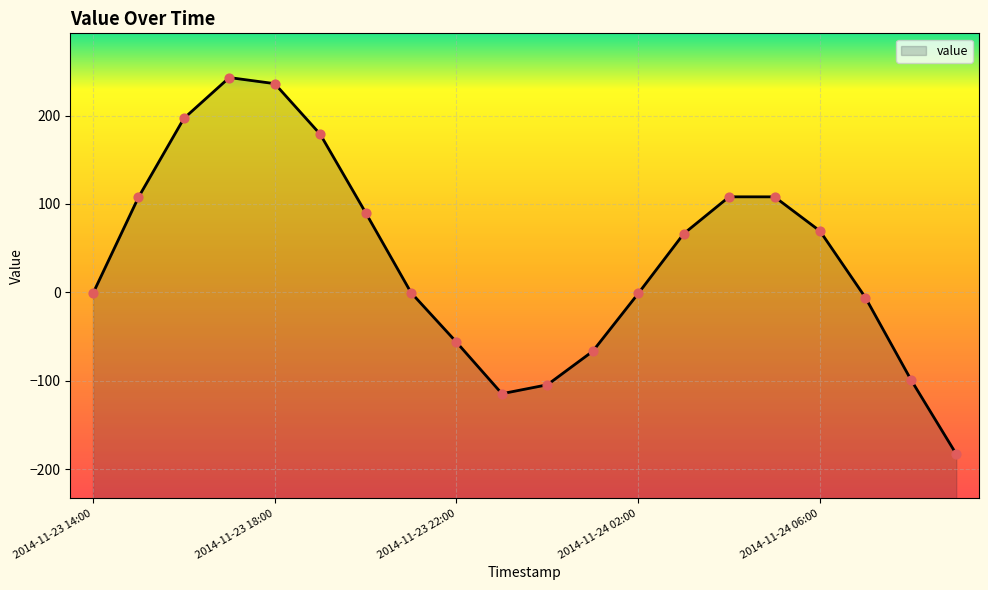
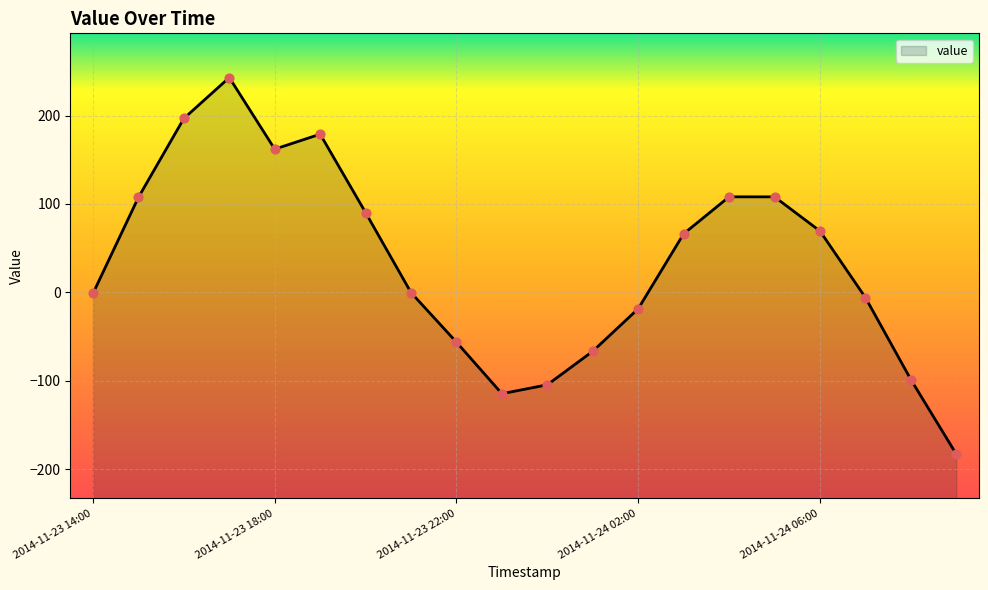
  {
    "2014-11-23 14:00": 0,
-   "2014-11-23 18:00": 240,
+   "2014-11-23 18:00": 160,
    "2014-11-23 22:00": -60,
-   "2014-11-24 02:00": 0,
+   "2014-11-24 02:00": -20,
    "2014-11-24 06:00": 70
  }
